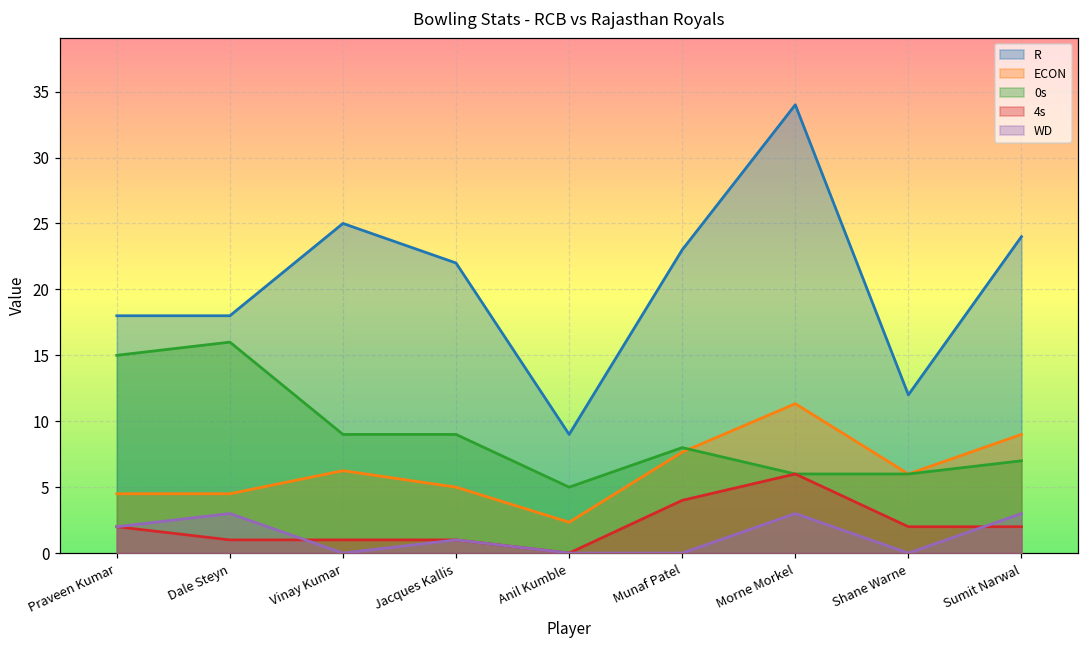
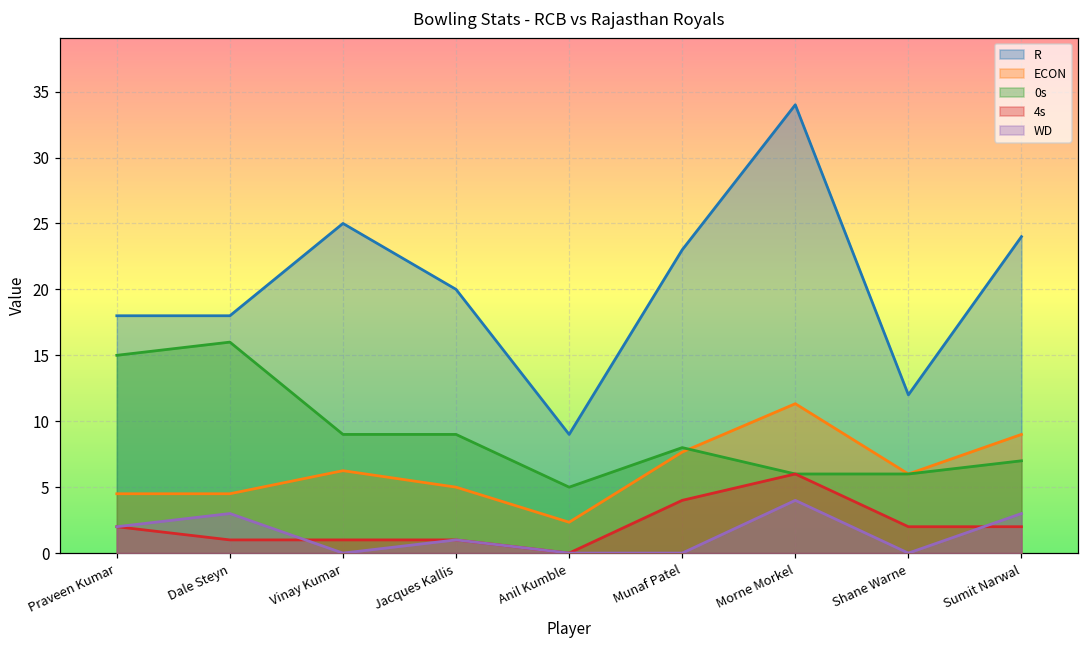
  {
    "R": {
      "Praveen Kumar": 18,
      "Dale Steyn": 18,
      "Vinay Kumar": 25,
-     "Jacques Kallis": 22,
+     "Jacques Kallis": 20,
      "Anil Kumble": 9,
      "Munaf Patel": 23,
      "Morne Morkel": 34,
      "Shane Warne": 12,
      "Sumit Narwal": 24
    },
    "0s": {
      "Praveen Kumar": 15,
      "Dale Steyn": 16,
      "Vinay Kumar": 9,
      "Jacques Kallis": 9,
      "Anil Kumble": 5,
      "Munaf Patel": 8,
      "Sumit Narwal": 7
    },
    "WD": {
      "Dale Steyn": 3,
      "Vinay Kumar": 0,
      "Munaf Patel": 0,
-     "Morne Morkel": 3,
+     "Morne Morkel": 4,
      "Shane Warne": 0,
      "Sumit Narwal": 3
    }
  }
